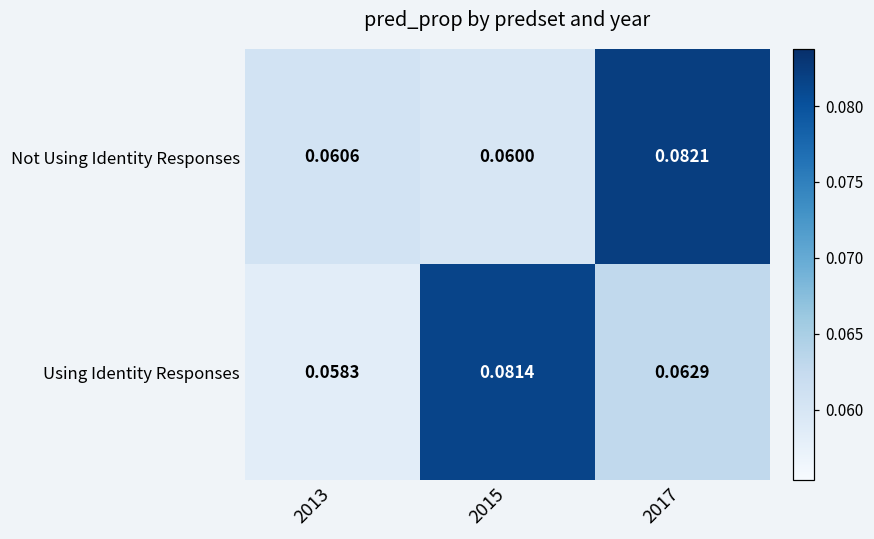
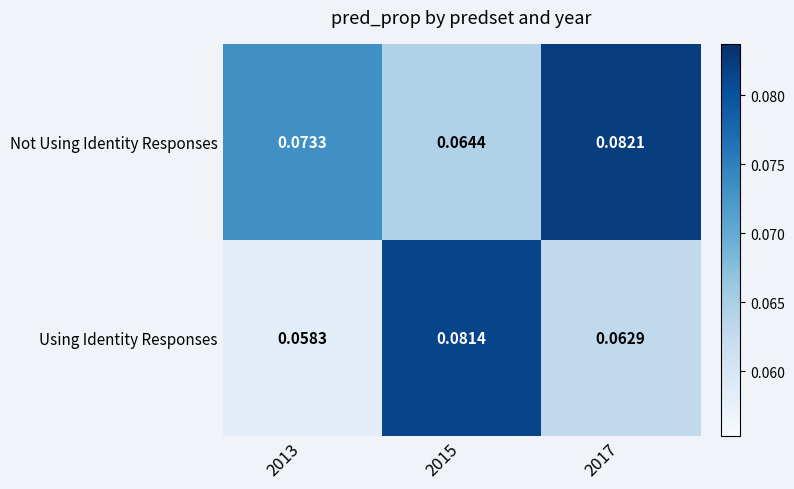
  {
    "Not Using Identity Responses": {
-     "2013": 0.0606,
-     "2015": 0.0600,
+     "2013": 0.0733,
+     "2015": 0.0644,
      "2017": 0.0821
    },
    "Using Identity Responses": {
      "2013": 0.0583,
      "2015": 0.0814,
      "2017": 0.0629
    }
  }
